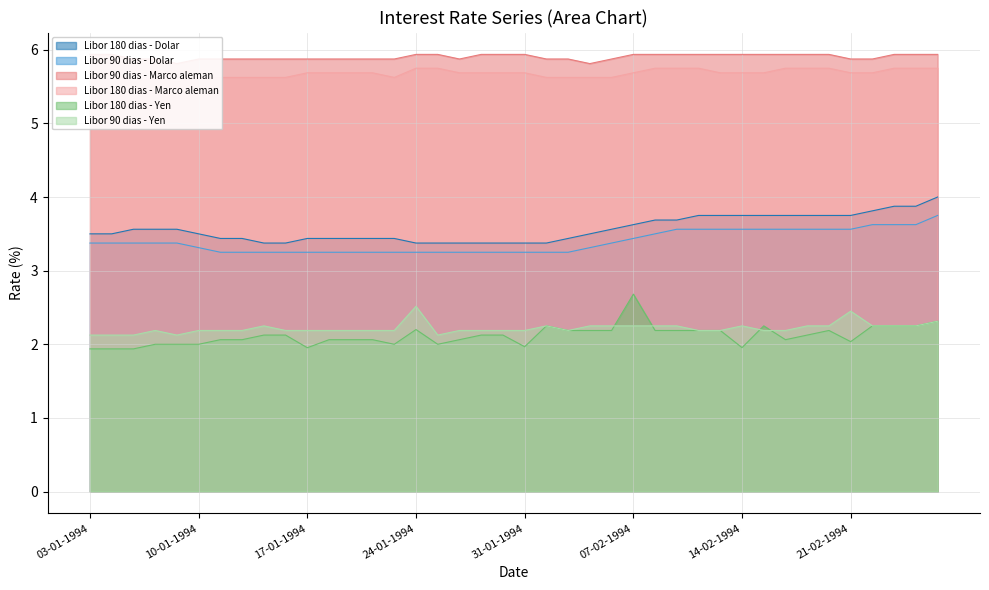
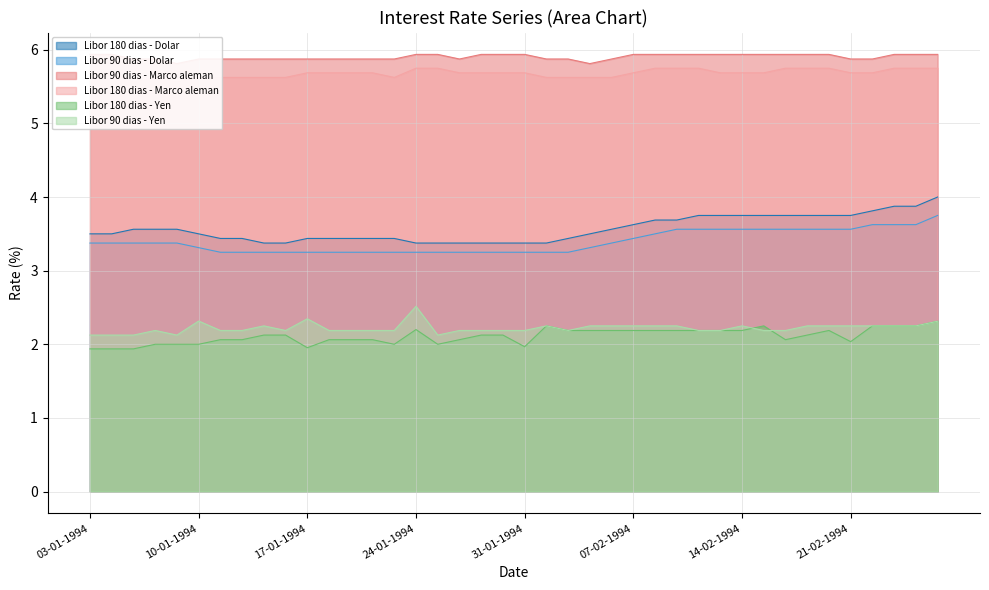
  {
    "Libor 180 dias - Yen": {
      "03-01-1994": 1.9,
      "10-01-1994": 2.0,
      "17-01-1994": 2.0,
      "24-01-1994": 2.2,
      "31-01-1994": 2.0,
-     "07-02-1994": 2.7,
-     "14-02-1994": 2.0,
+     "07-02-1994": 2.2,
+     "14-02-1994": 2.2,
      "21-02-1994": 2.0
    },
    "Libor 90 dias - Yen": {
      "03-01-1994": 2.1,
-     "10-01-1994": 2.2,
-     "17-01-1994": 2.2,
+     "10-01-1994": 2.3,
+     "17-01-1994": 2.3,
      "24-01-1994": 2.5,
      "31-01-1994": 2.2,
      "07-02-1994": 2.3,
      "14-02-1994": 2.3,
-     "21-02-1994": 2.5
+     "21-02-1994": 2.3
    }
  }
